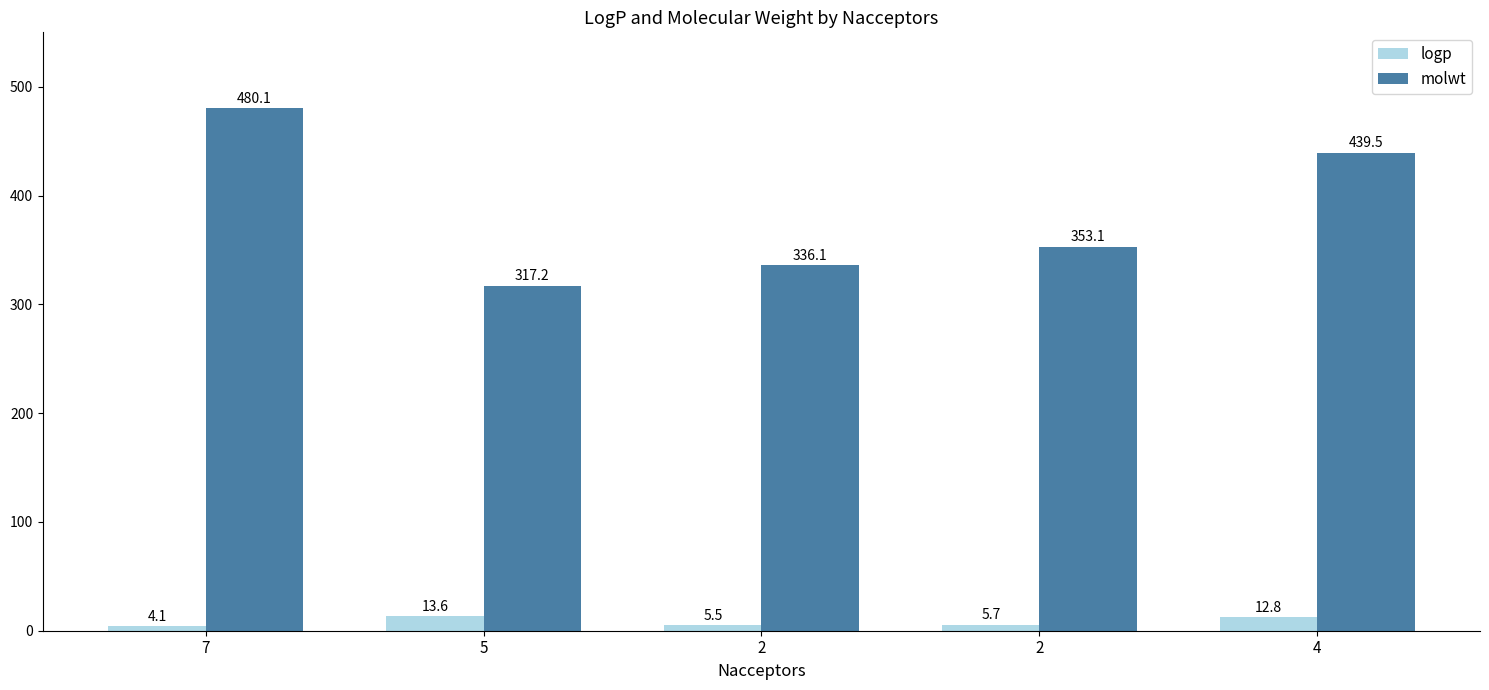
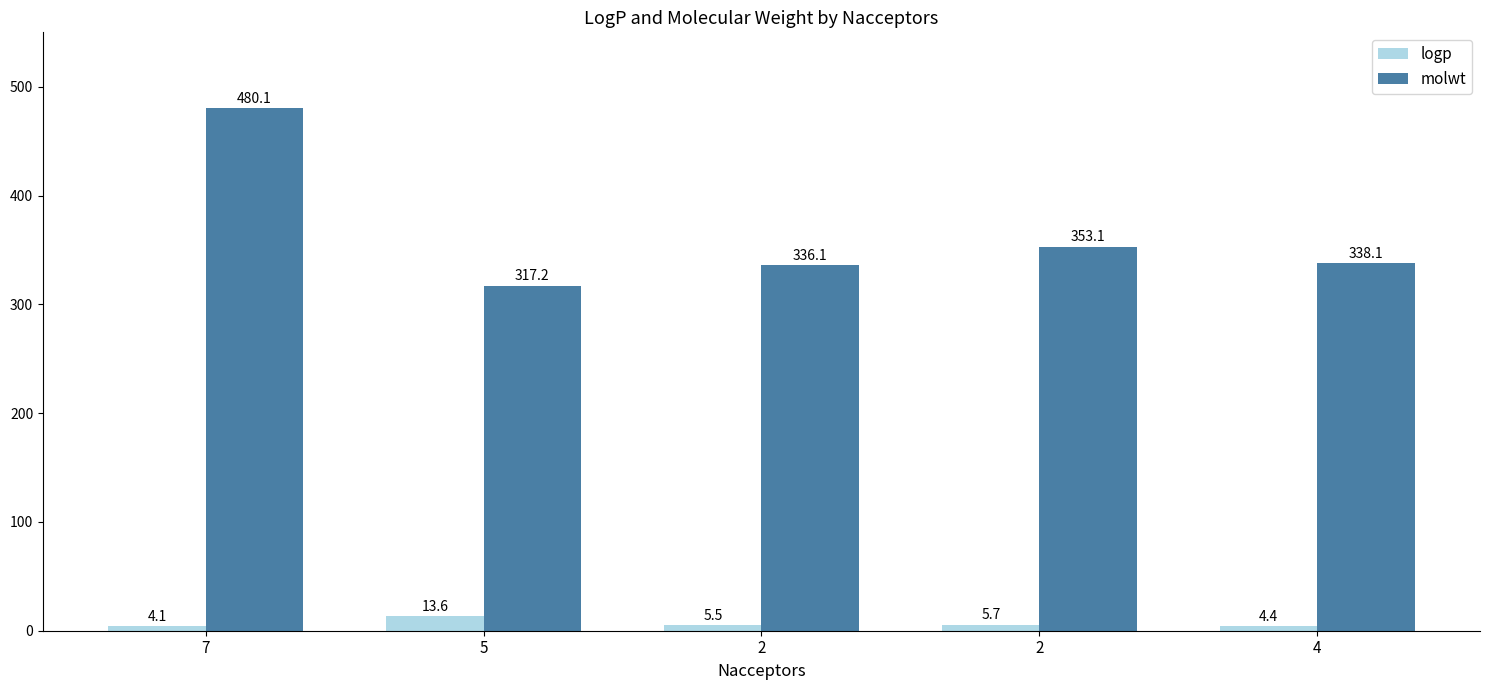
  {
    "logp": {
      "7": 4.1,
      "5": 13.6,
-     "4": 12.8
+     "4": 4.4
    },
    "molwt": {
      "7": 480.1,
      "5": 317.2,
-     "4": 439.5
+     "4": 338.1
    }
  }
